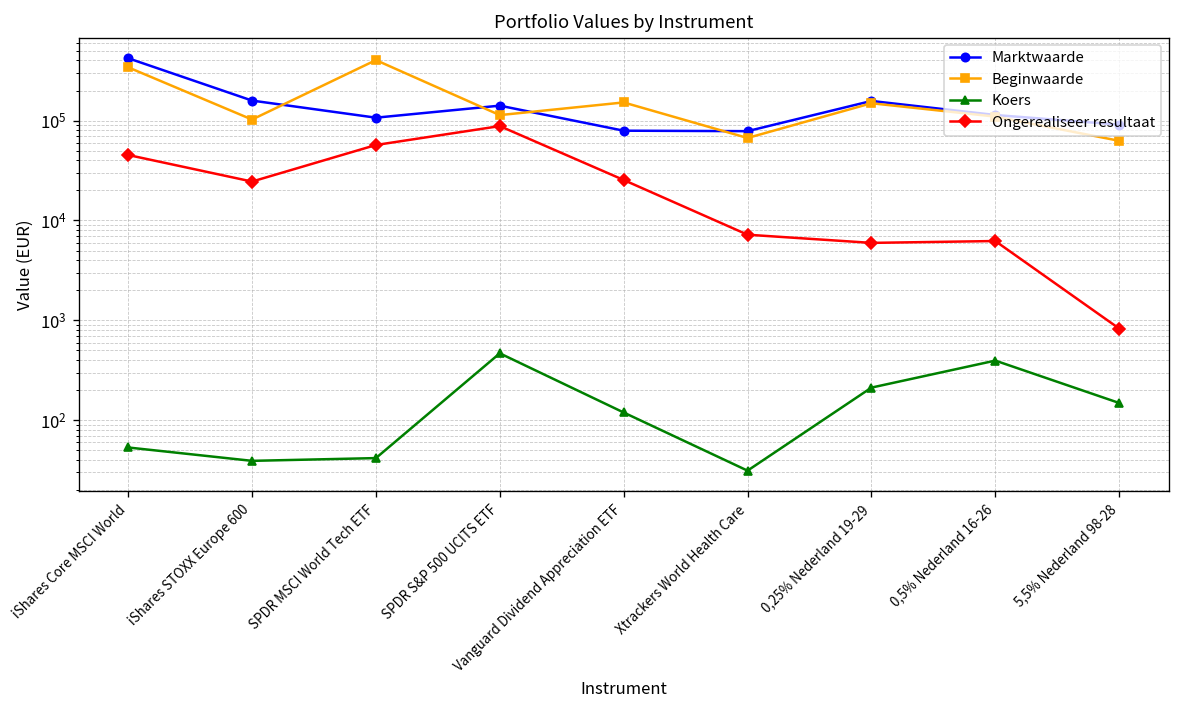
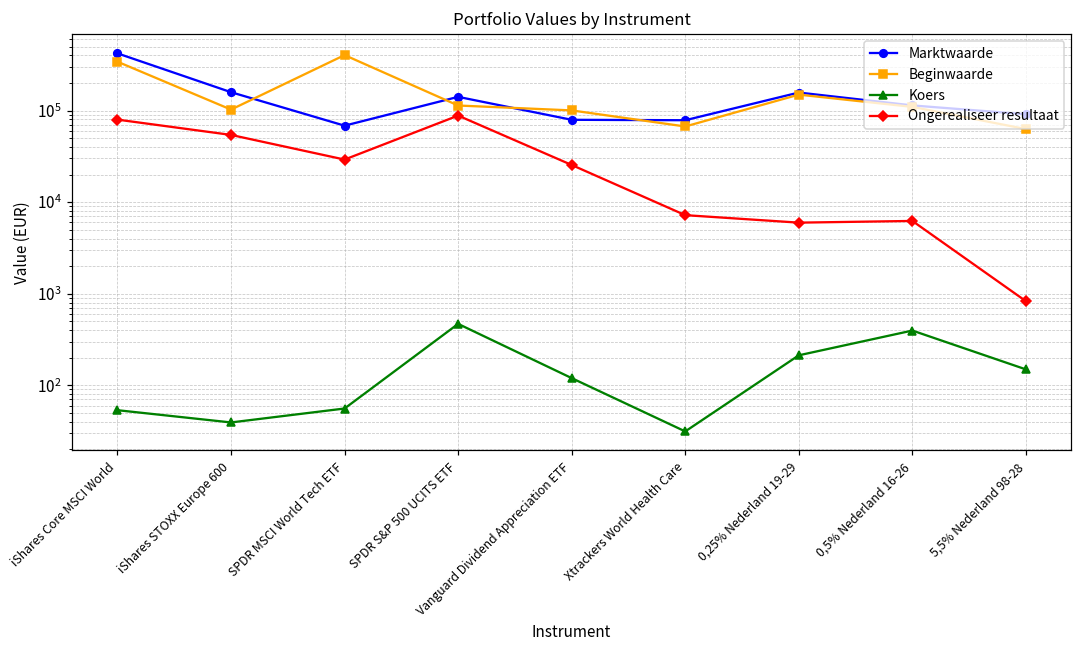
  {
    "Marktwaarde": {
      "iShares Core MSCI World": 400000,
      "iShares STOXX Europe 600": 160000,
-     "SPDR MSCI World Tech ETF": 110000,
+     "SPDR MSCI World Tech ETF": 70000,
      "SPDR S&P 500 UCITS ETF": 140000,
      "Vanguard Dividend Appreciation ETF": 80000,
      "Xtrackers World Health Care": 80000
    },
    "Beginwaarde": {
      "iShares Core MSCI World": 340000,
      "iShares STOXX Europe 600": 100000,
      "SPDR MSCI World Tech ETF": 400000,
      "SPDR S&P 500 UCITS ETF": 110000,
-     "Vanguard Dividend Appreciation ETF": 150000,
+     "Vanguard Dividend Appreciation ETF": 100000,
      "Xtrackers World Health Care": 70000
    },
    "Koers": {
      "iShares Core MSCI World": 50,
      "iShares STOXX Europe 600": 40,
-     "SPDR MSCI World Tech ETF": 40,
+     "SPDR MSCI World Tech ETF": 60,
      "SPDR S&P 500 UCITS ETF": 500,
      "Vanguard Dividend Appreciation ETF": 120,
      "Xtrackers World Health Care": 31,
      "0,25% Nederland 19-29": 210,
      "0,5% Nederland 16-26": 400,
      "5,5% Nederland 98-28": 150
    },
    "Ongerealiseer resultaat": {
-     "iShares Core MSCI World": 50000,
-     "iShares STOXX Europe 600": 25000,
-     "SPDR MSCI World Tech ETF": 60000,
+     "iShares Core MSCI World": 80000,
+     "iShares STOXX Europe 600": 50000,
+     "SPDR MSCI World Tech ETF": 29000,
      "SPDR S&P 500 UCITS ETF": 90000,
      "Vanguard Dividend Appreciation ETF": 25000,
      "Xtrackers World Health Care": 7000,
      "0,25% Nederland 19-29": 6000,
      "0,5% Nederland 16-26": 6000,
      "5,5% Nederland 98-28": 800
    }
  }
